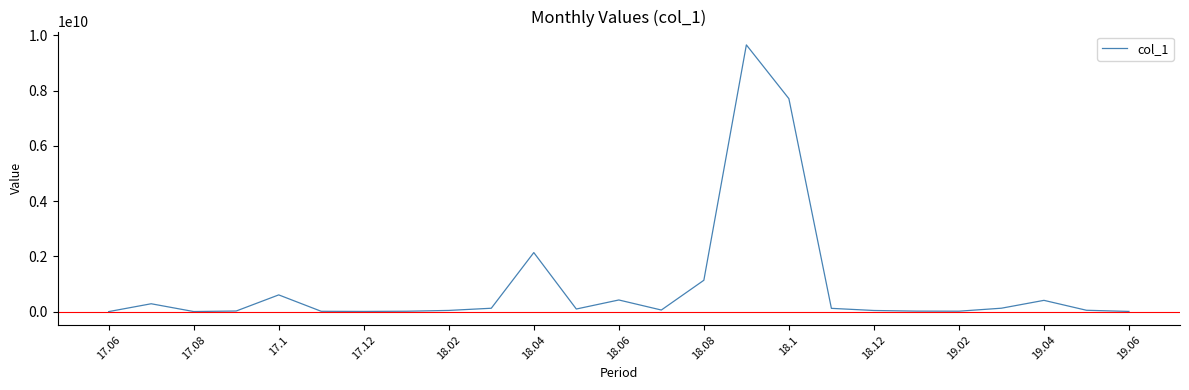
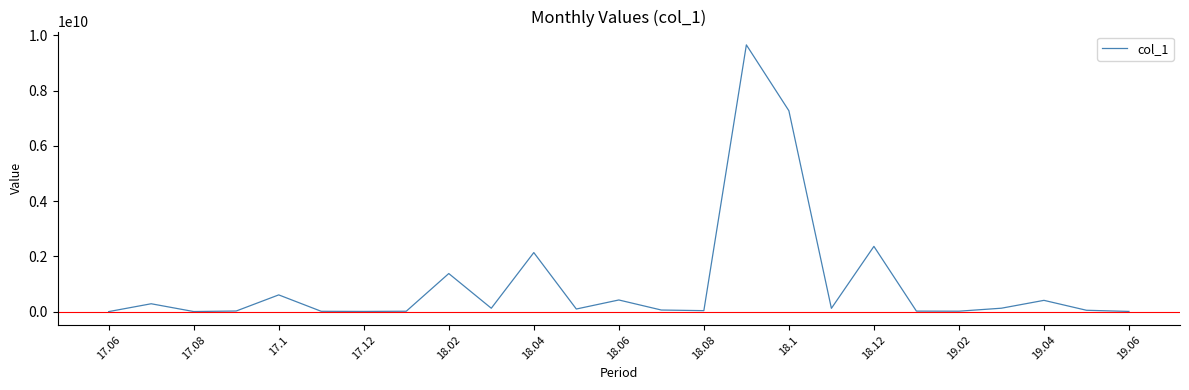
  {
    "17.06": 0,
    "17.08": 0,
    "17.1": 600000000,
    "17.12": 0,
-   "18.02": 0,
+   "18.02": 1400000000,
    "18.04": 2100000000,
    "18.06": 400000000,
-   "18.08": 1100000000,
-   "18.1": 7700000000,
-   "18.12": 0,
+   "18.08": 0,
+   "18.1": 7300000000,
+   "18.12": 2400000000,
    "19.02": 0,
    "19.04": 400000000,
    "19.06": 0
  }
